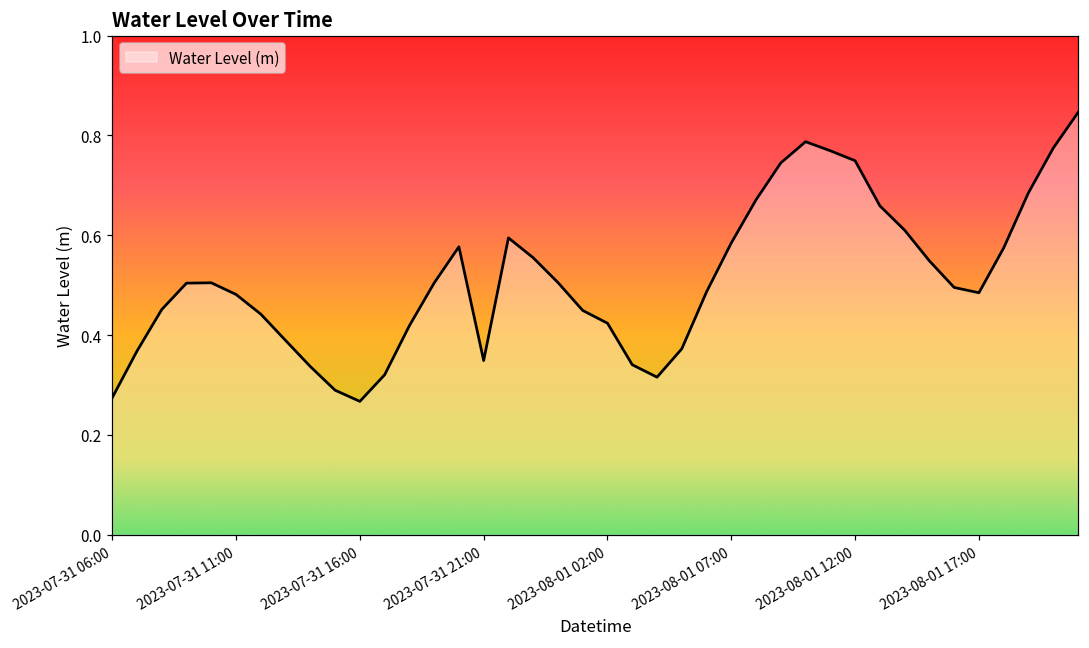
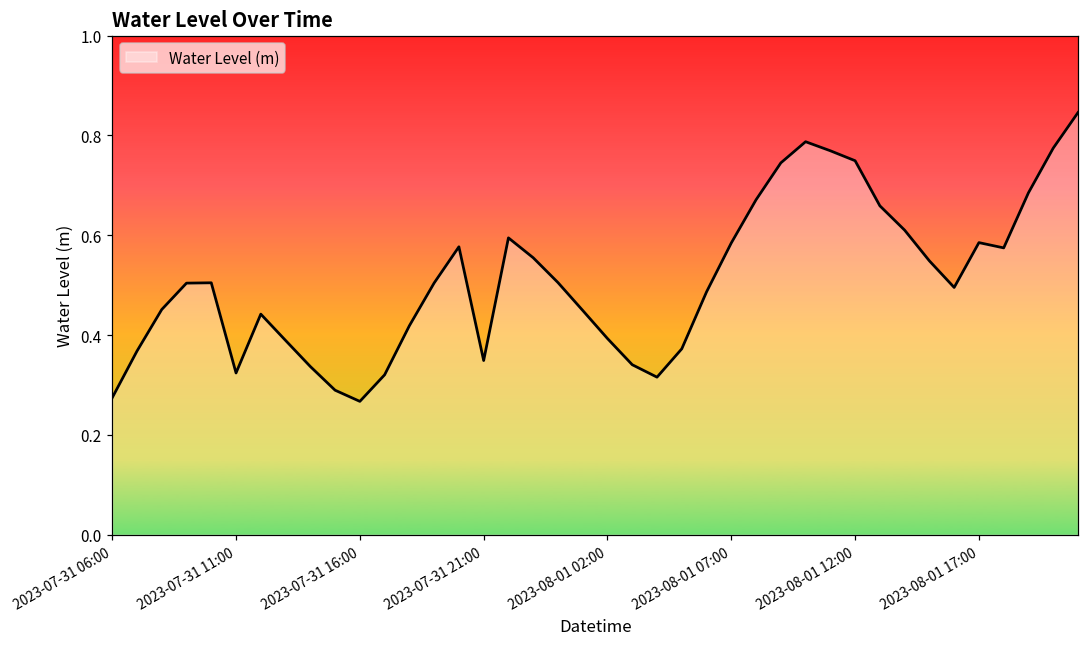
  {
    "2023-07-31 06:00": 0.27,
-   "2023-07-31 11:00": 0.48,
+   "2023-07-31 11:00": 0.32,
    "2023-07-31 16:00": 0.27,
    "2023-07-31 21:00": 0.35,
-   "2023-08-01 02:00": 0.42,
+   "2023-08-01 02:00": 0.39,
    "2023-08-01 07:00": 0.58,
    "2023-08-01 12:00": 0.75,
-   "2023-08-01 17:00": 0.48
+   "2023-08-01 17:00": 0.59
  }
